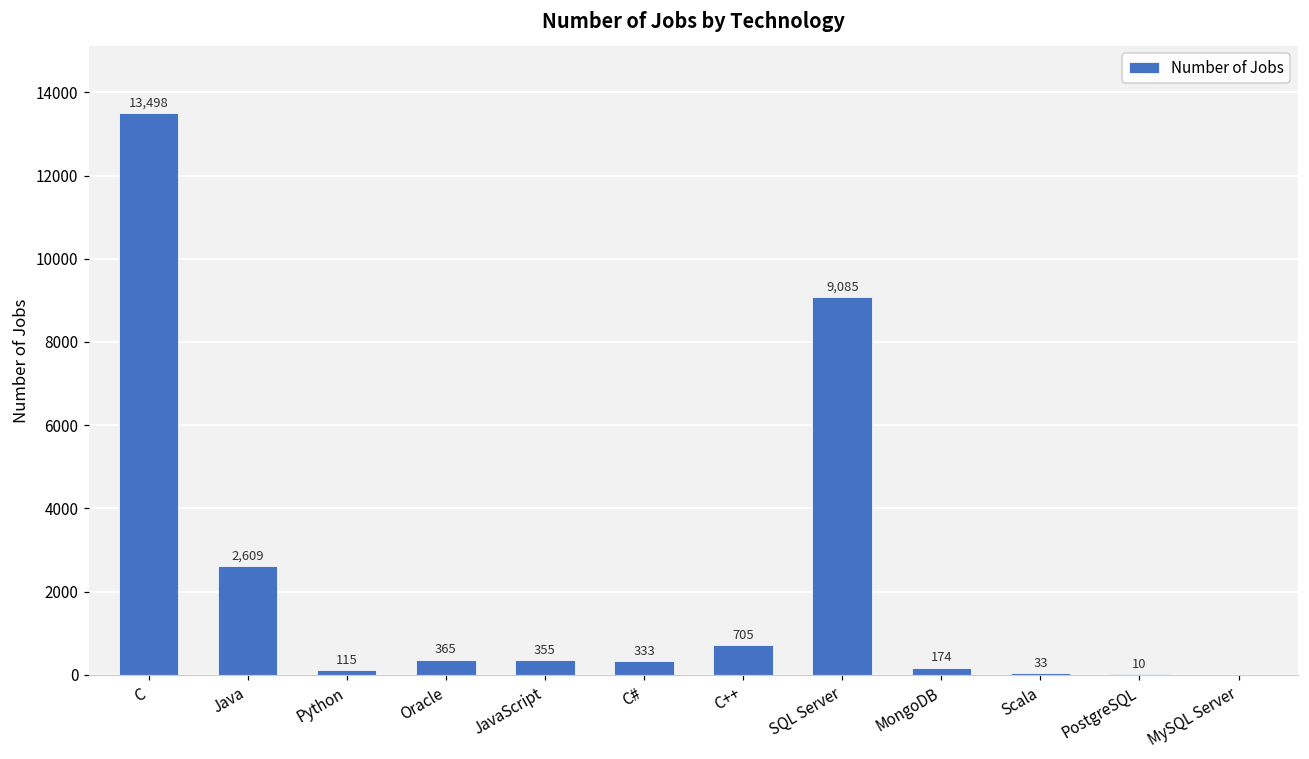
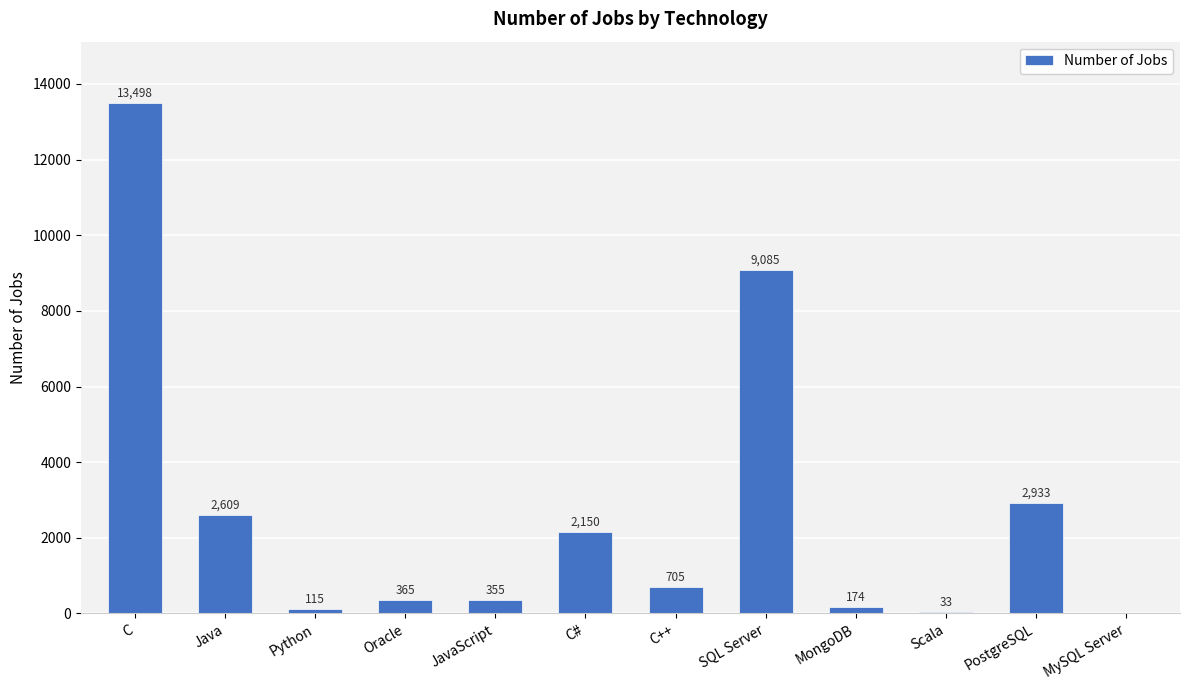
  {
    "C": "13,498",
    "Java": "2,609",
    "Python": "115",
    "Oracle": "365",
    "JavaScript": "355",
-   "C#": "333",
+   "C#": "2,150",
    "C++": "705",
    "SQL Server": "9,085",
    "MongoDB": "174",
    "Scala": "33",
-   "PostgreSQL": "10"
+   "PostgreSQL": "2,933"
  }
